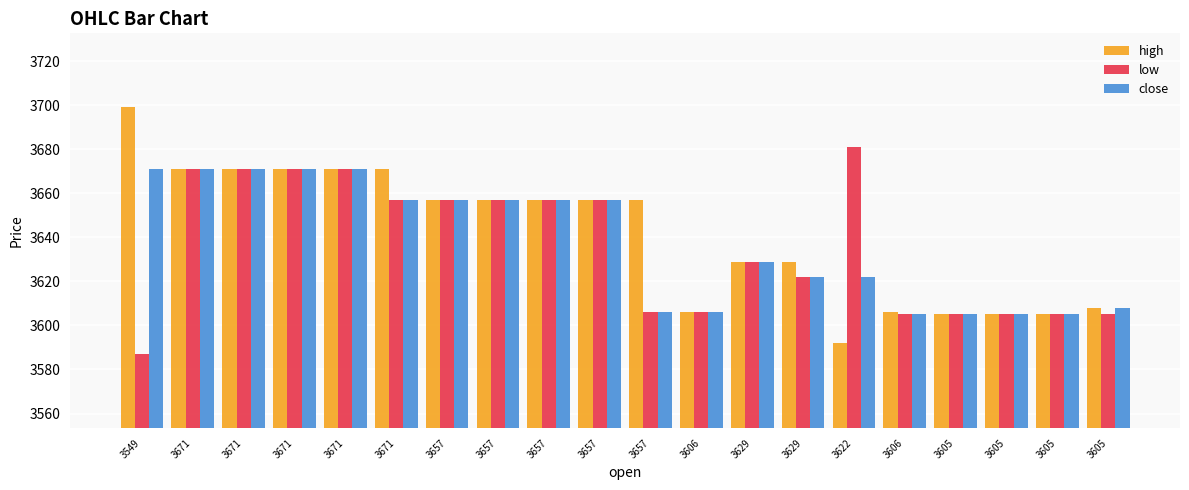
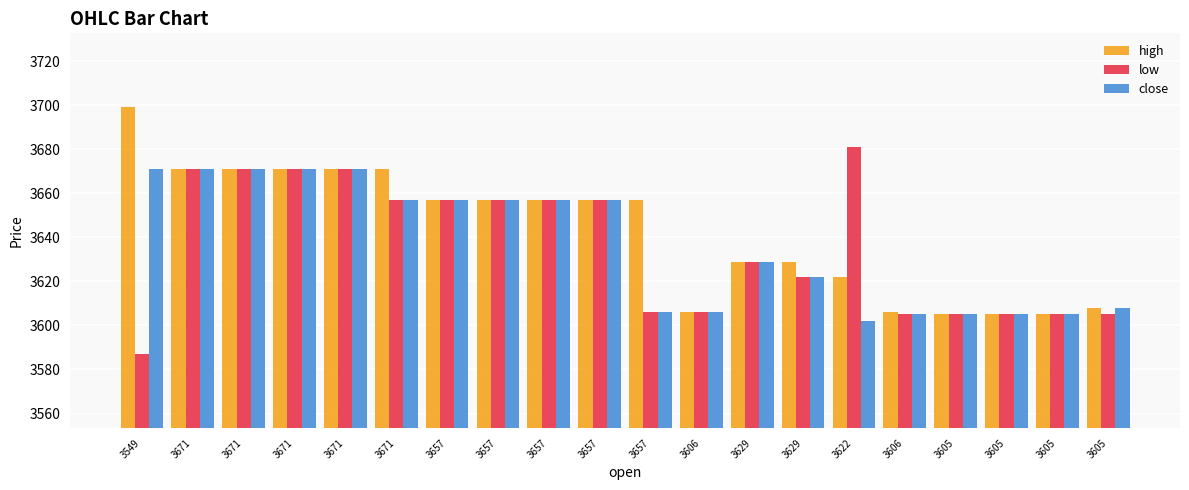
  {
    "high": {
      "3549": 3699,
-     "3622": 3592
+     "3622": 3622
    },
    "low": {
      "3549": 3587,
      "3622": 3681
    },
    "close": {
      "3549": 3671,
-     "3622": 3622
+     "3622": 3602
    }
  }
